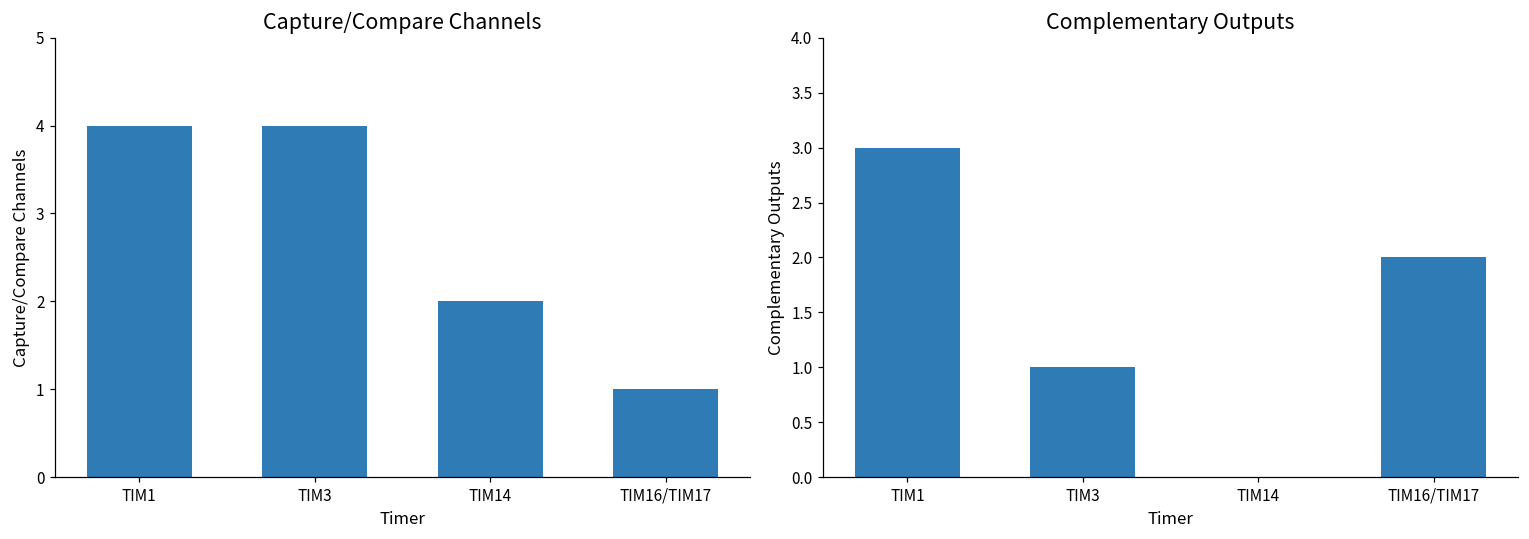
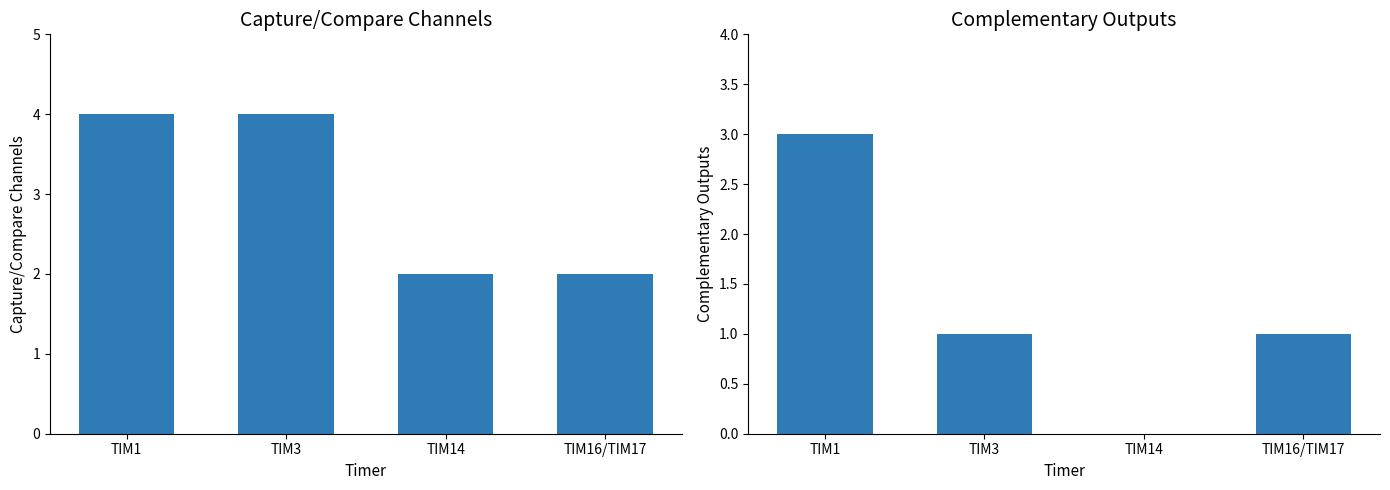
  {
    "Capture/Compare Channels": {
      "TIM1": 4,
      "TIM3": 4,
      "TIM14": 2,
-     "TIM16/TIM17": 1
+     "TIM16/TIM17": 2
    },
    "Complementary Outputs": {
      "TIM1": 3,
      "TIM3": 1,
      "TIM14": 0,
-     "TIM16/TIM17": 2
+     "TIM16/TIM17": 1
    }
  }
